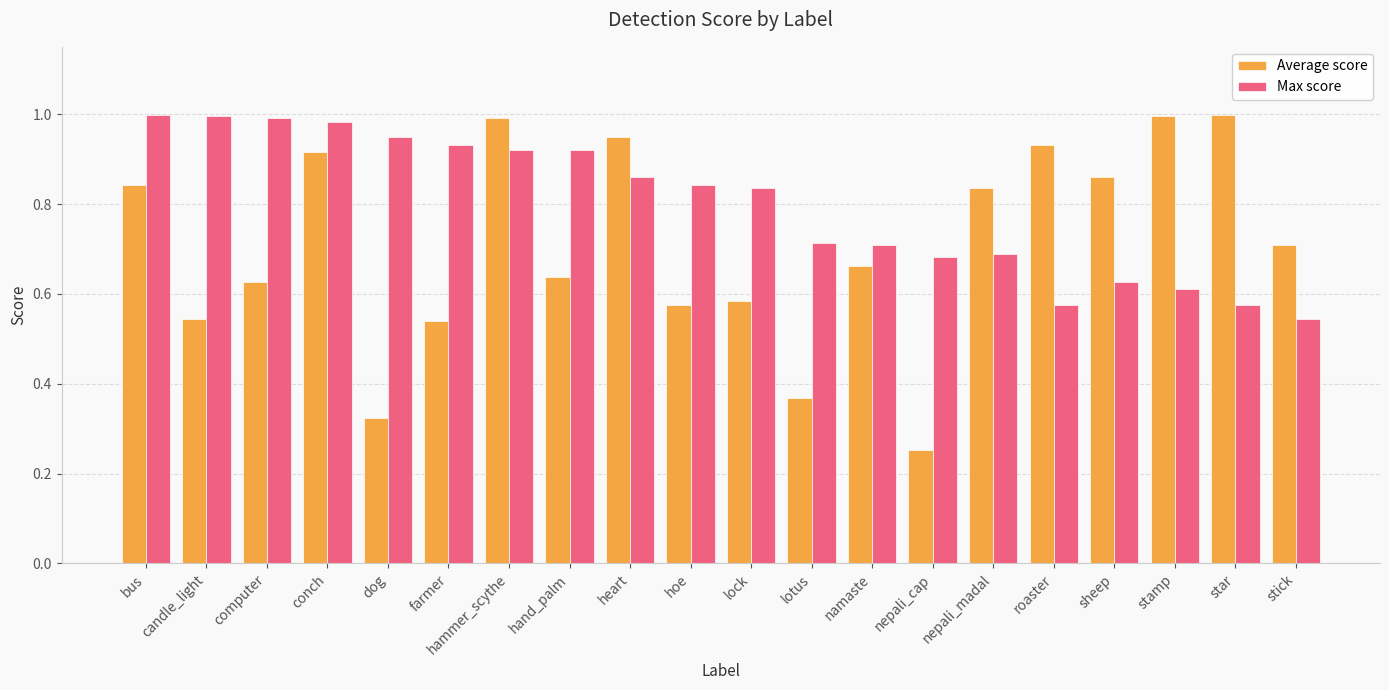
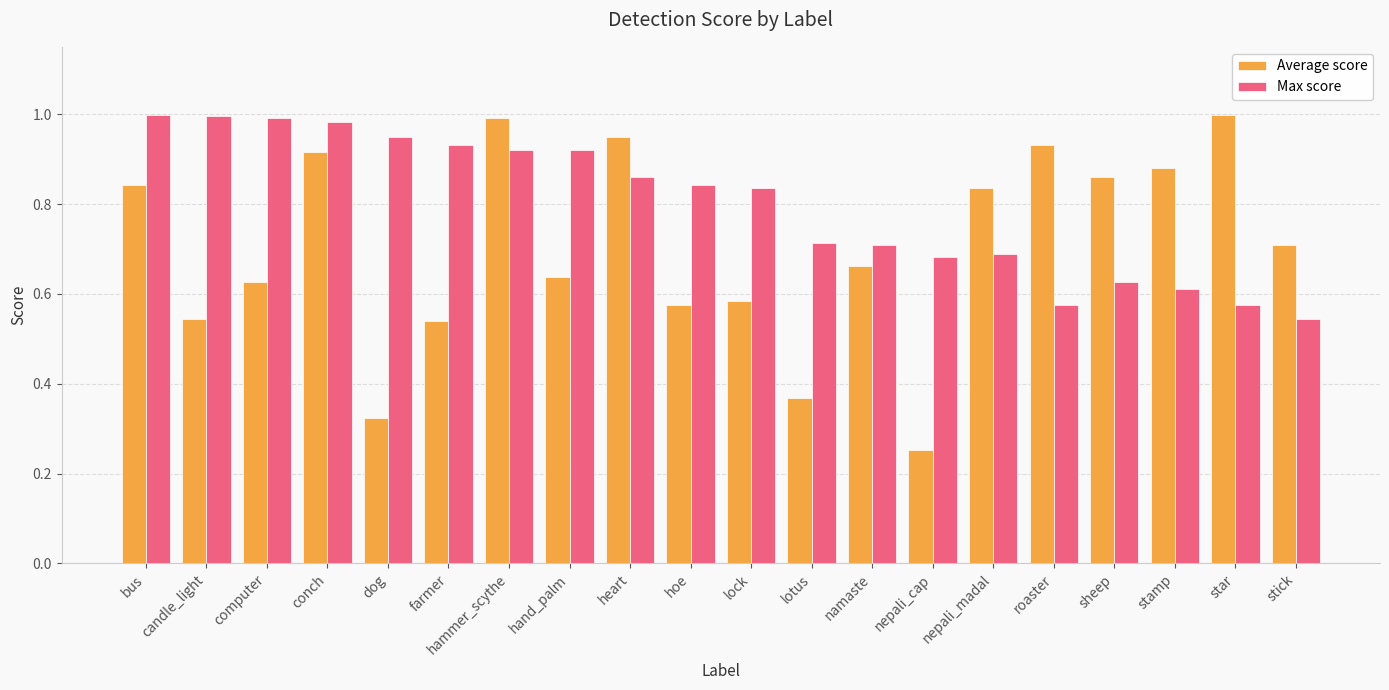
  {
    "Average score": {
      "bus": 0.84,
      "candle_light": 0.54,
      "computer": 0.63,
      "conch": 0.91,
      "dog": 0.32,
      "farmer": 0.54,
      "hammer_scythe": 0.99,
      "hand_palm": 0.64,
      "heart": 0.95,
      "hoe": 0.58,
      "lock": 0.58,
      "lotus": 0.37,
      "namaste": 0.66,
      "nepali_cap": 0.25,
      "nepali_madal": 0.84,
      "roaster": 0.93,
      "sheep": 0.86,
-     "stamp": 1.00,
+     "stamp": 0.88,
      "star": 1.00,
      "stick": 0.71
    },
    "Max score": {
      "bus": 1.00,
      "candle_light": 1.00,
      "computer": 0.99,
      "conch": 0.98,
      "dog": 0.95,
      "farmer": 0.93,
      "hammer_scythe": 0.92,
      "hand_palm": 0.92,
      "heart": 0.86,
      "hoe": 0.84,
      "lock": 0.84,
      "lotus": 0.71,
      "namaste": 0.71,
      "nepali_cap": 0.68,
      "nepali_madal": 0.69,
      "roaster": 0.58,
      "sheep": 0.63,
      "stamp": 0.61,
      "star": 0.58,
      "stick": 0.54
    }
  }
